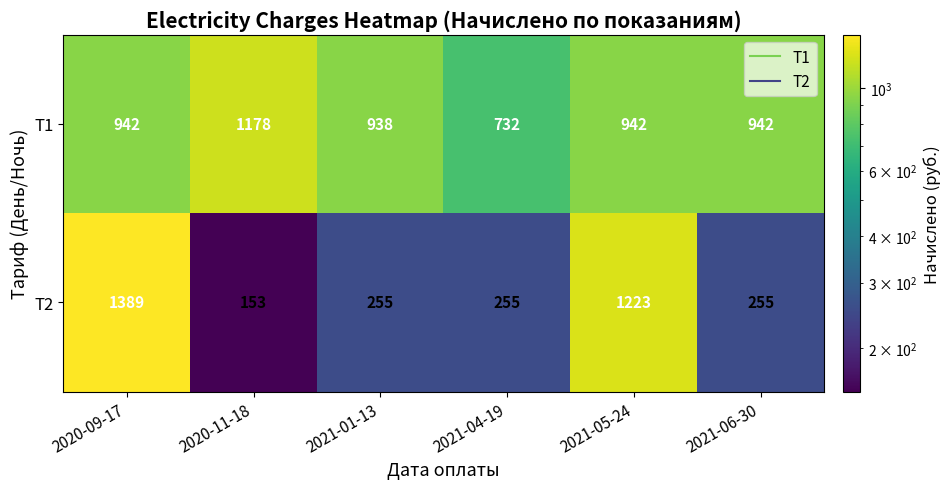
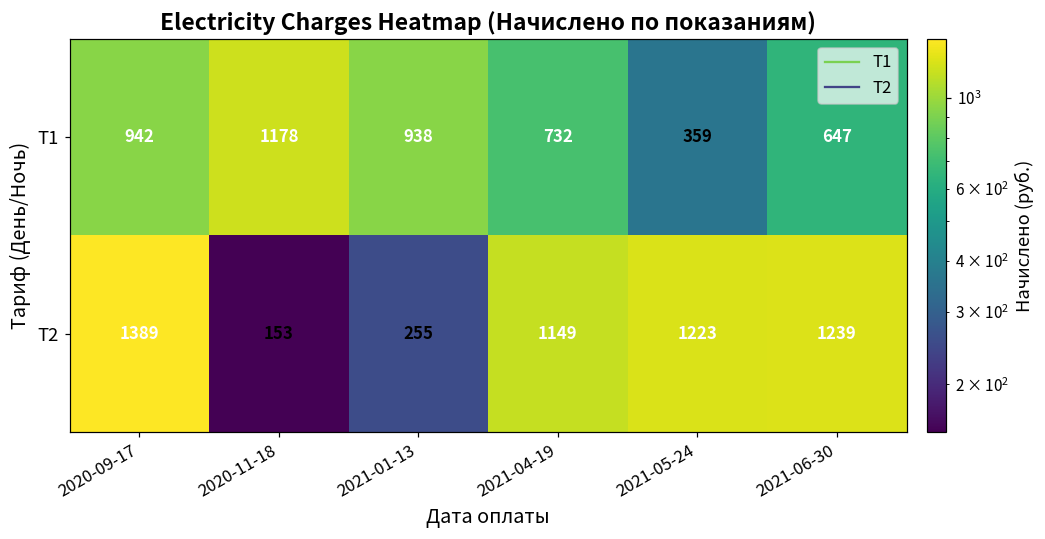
  {
    "T1": {
      "2020-09-17": 942,
      "2020-11-18": 1178,
      "2021-01-13": 938,
      "2021-04-19": 732,
-     "2021-05-24": 942,
-     "2021-06-30": 942
+     "2021-05-24": 359,
+     "2021-06-30": 647
    },
    "T2": {
      "2020-09-17": 1389,
      "2020-11-18": 153,
      "2021-01-13": 255,
-     "2021-04-19": 255,
+     "2021-04-19": 1149,
      "2021-05-24": 1223,
-     "2021-06-30": 255
+     "2021-06-30": 1239
    }
  }
